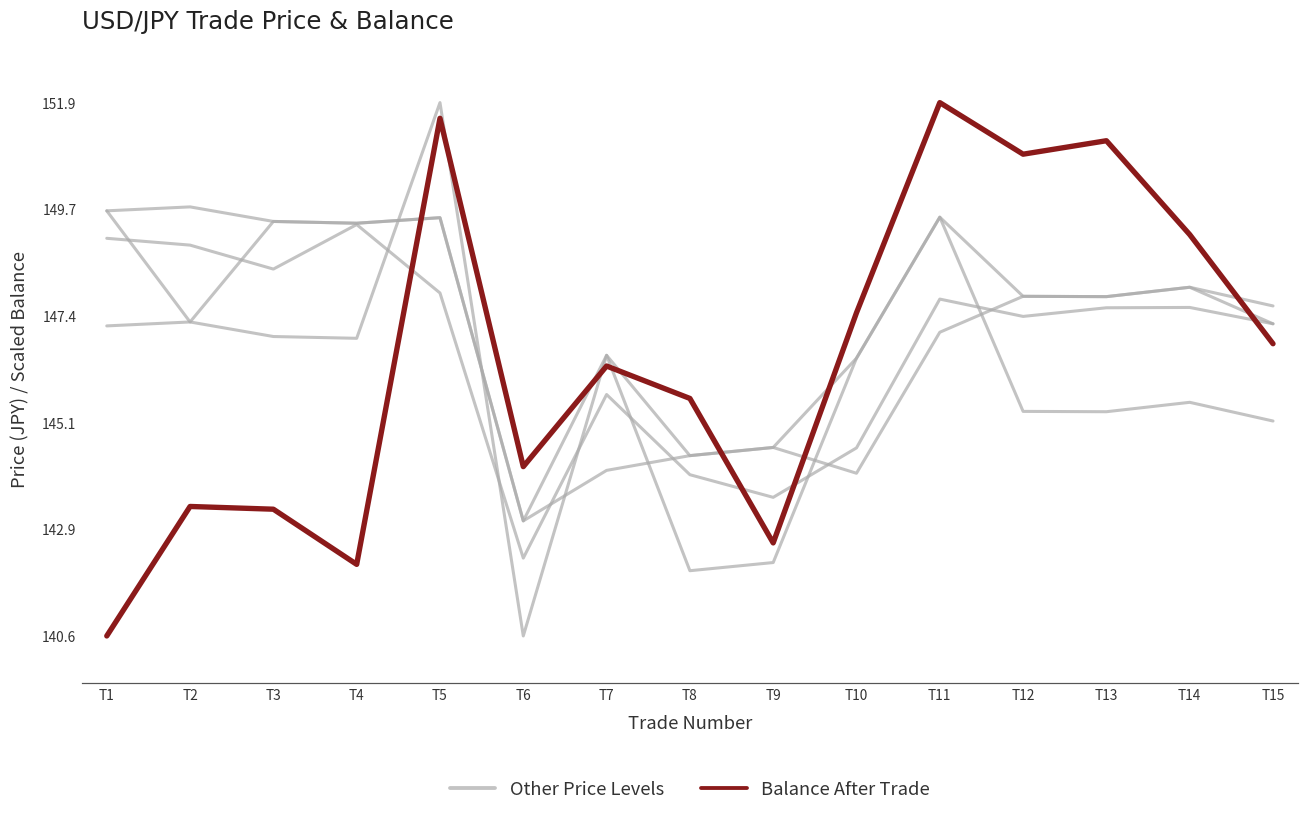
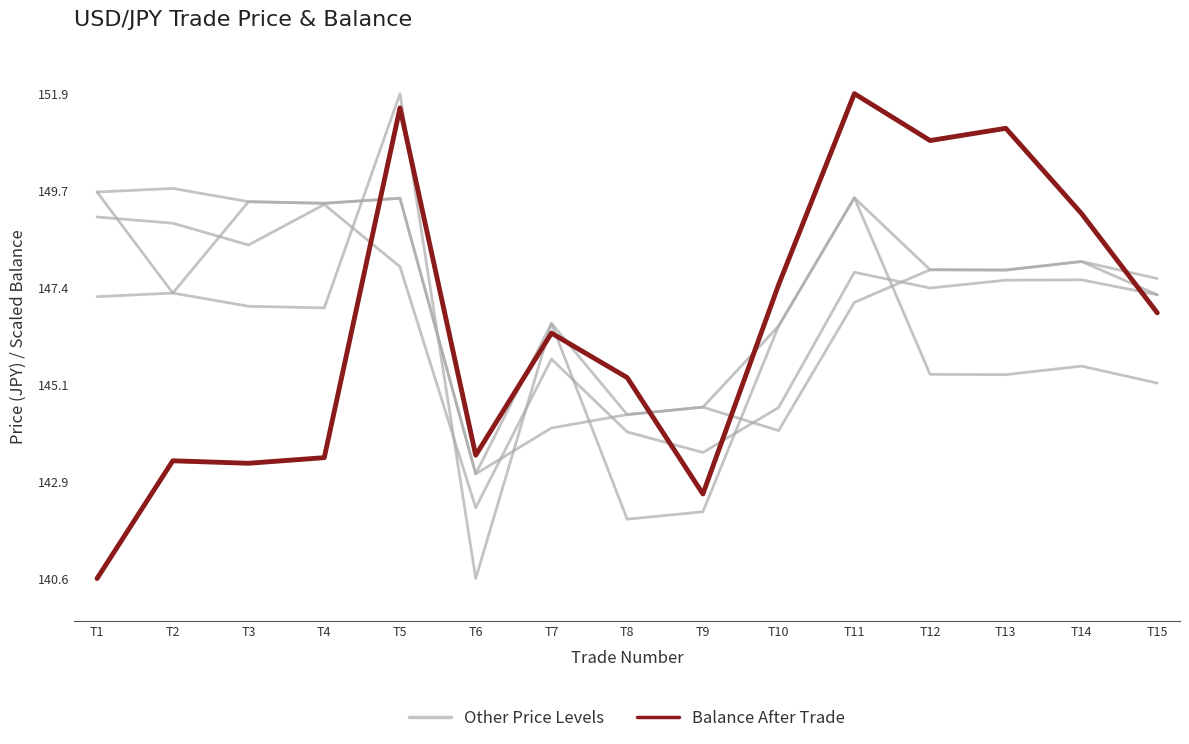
  {
    "Balance After Trade": {
      "T1": 140.6,
      "T2": 143.3,
      "T3": 143.3,
-     "T4": 142.1,
+     "T4": 143.4,
      "T5": 151.6,
-     "T6": 144.2,
+     "T6": 143.5,
      "T7": 146.3,
-     "T8": 145.6,
+     "T8": 145.3,
      "T9": 142.6,
      "T10": 147.5,
      "T11": 151.9,
      "T12": 150.8,
      "T13": 151.1,
      "T14": 149.1,
      "T15": 146.8
    }
  }
